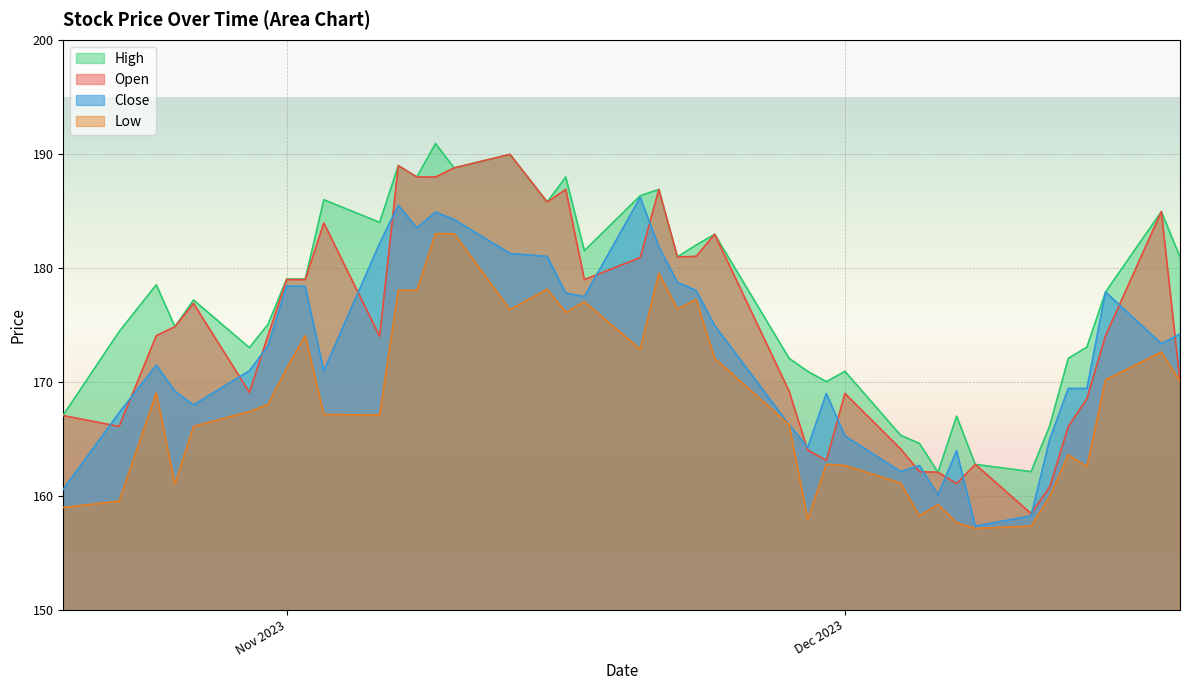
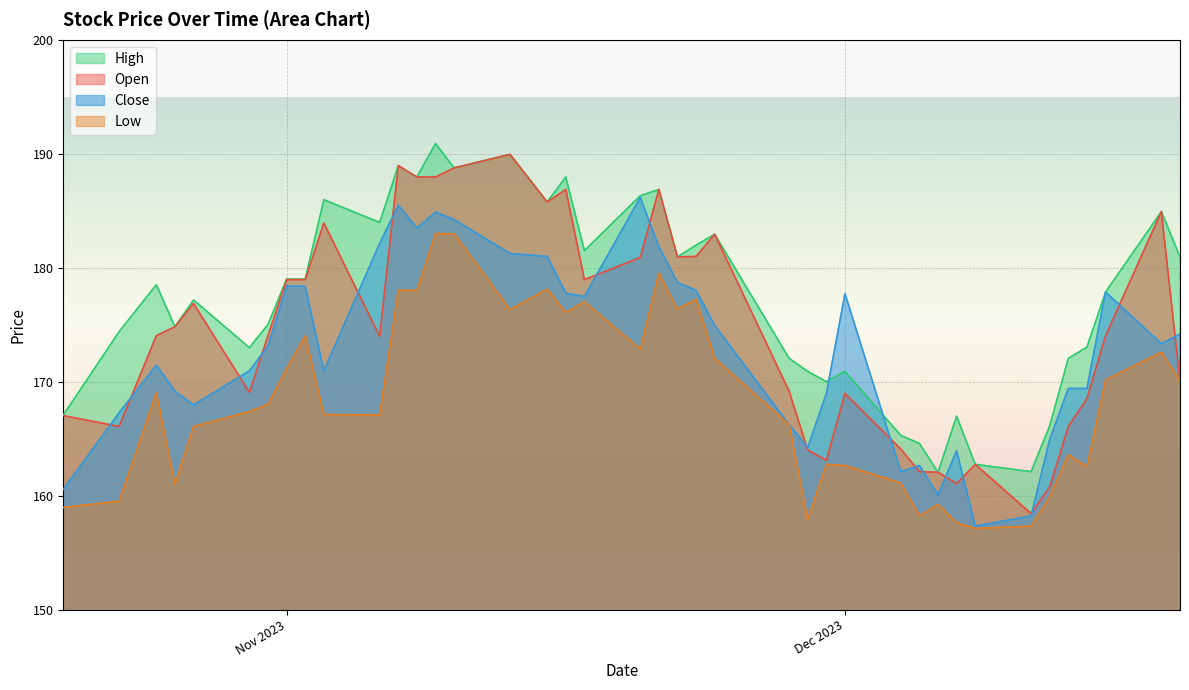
  {
    "High": {
      "Dec 2023": 170.9
    },
    "Close": {
      "Nov 2023": 178.4,
-     "Dec 2023": 165.2
+     "Dec 2023": 177.7
    }
  }
